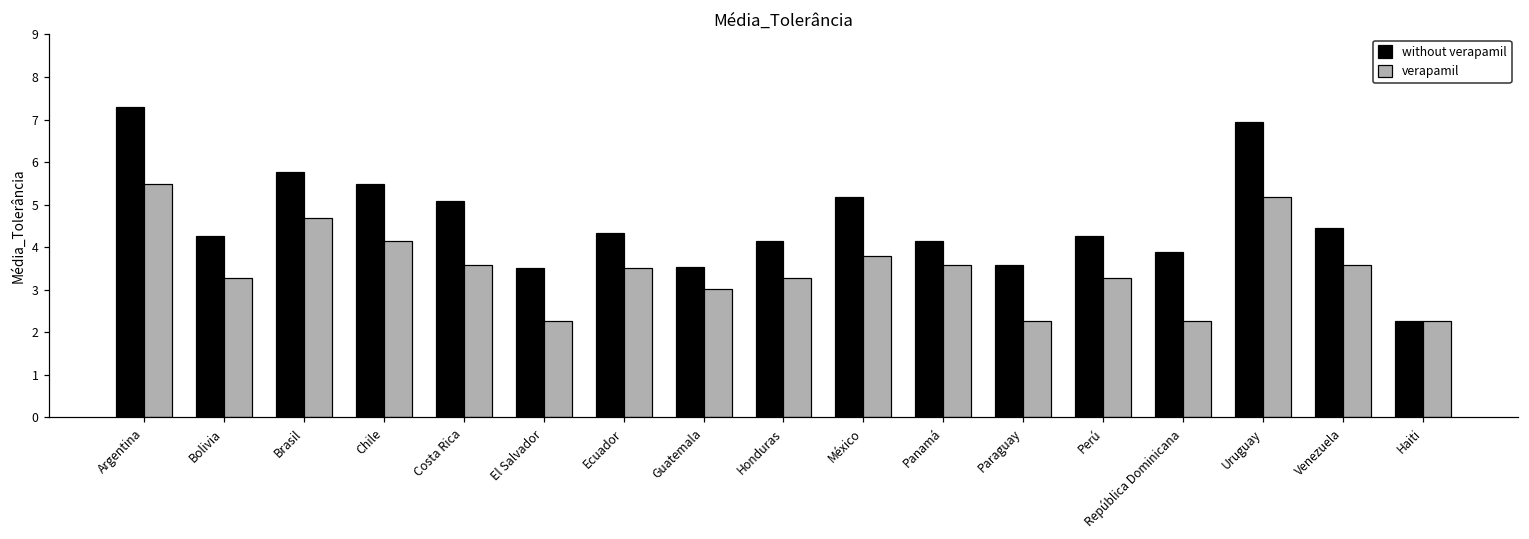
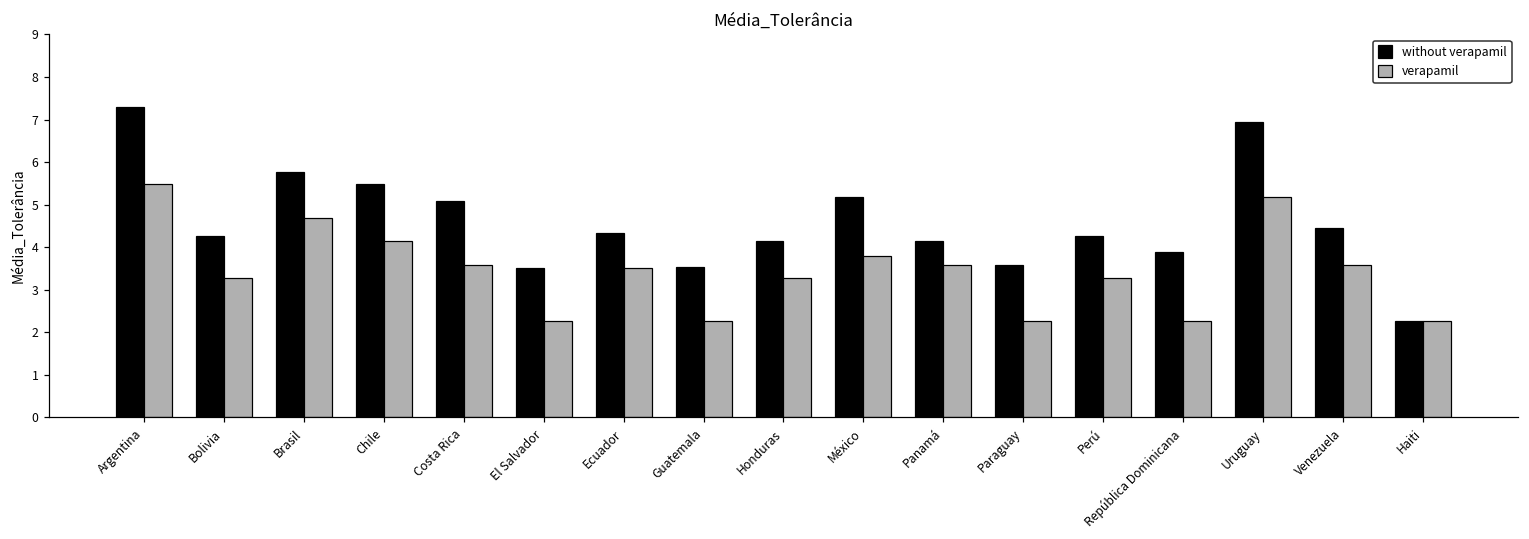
  {
    "without verapamil": {
      "Argentina": 7.3,
      "Bolivia": 4.3,
      "Brasil": 5.8,
      "Chile": 5.5,
      "Costa Rica": 5.1,
      "El Salvador": 3.5,
      "Ecuador": 4.3,
      "Guatemala": 3.5,
      "Honduras": 4.2,
      "México": 5.2,
      "Panamá": 4.2,
      "Paraguay": 3.6,
      "Perú": 4.3,
      "República Dominicana": 3.9,
      "Uruguay": 6.9,
      "Venezuela": 4.4,
      "Haiti": 2.3
    },
    "verapamil": {
      "Argentina": 5.5,
      "Bolivia": 3.3,
      "Brasil": 4.7,
      "Chile": 4.2,
      "Costa Rica": 3.6,
      "El Salvador": 2.3,
      "Ecuador": 3.5,
-     "Guatemala": 3.0,
+     "Guatemala": 2.3,
      "Honduras": 3.3,
      "México": 3.8,
      "Panamá": 3.6,
      "Paraguay": 2.3,
      "Perú": 3.3,
      "República Dominicana": 2.3,
      "Uruguay": 5.2,
      "Venezuela": 3.6,
      "Haiti": 2.3
    }
  }
